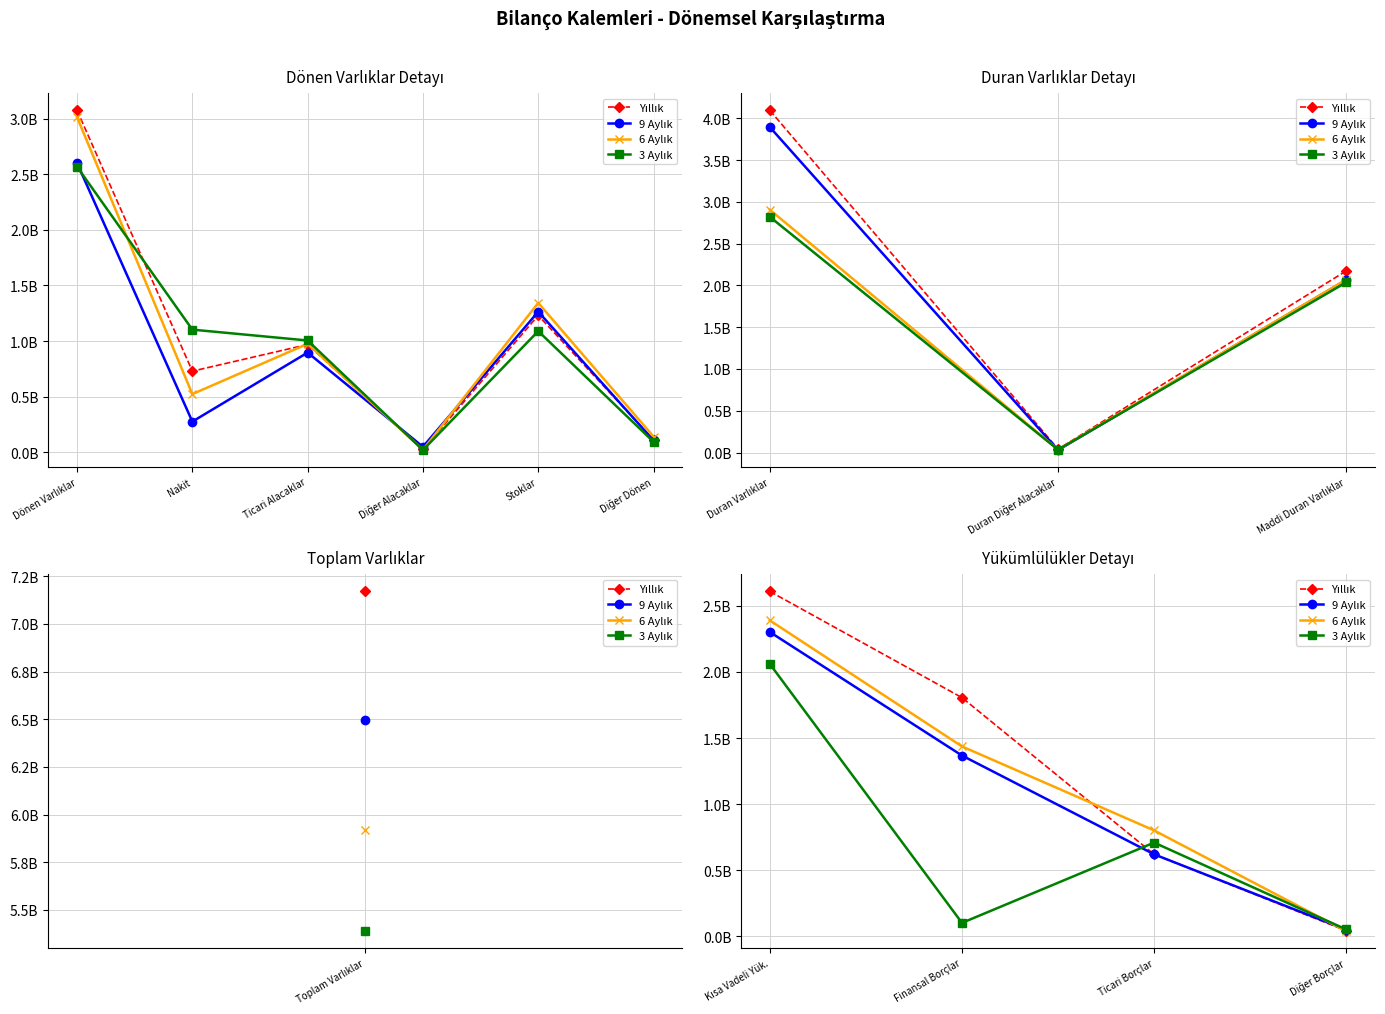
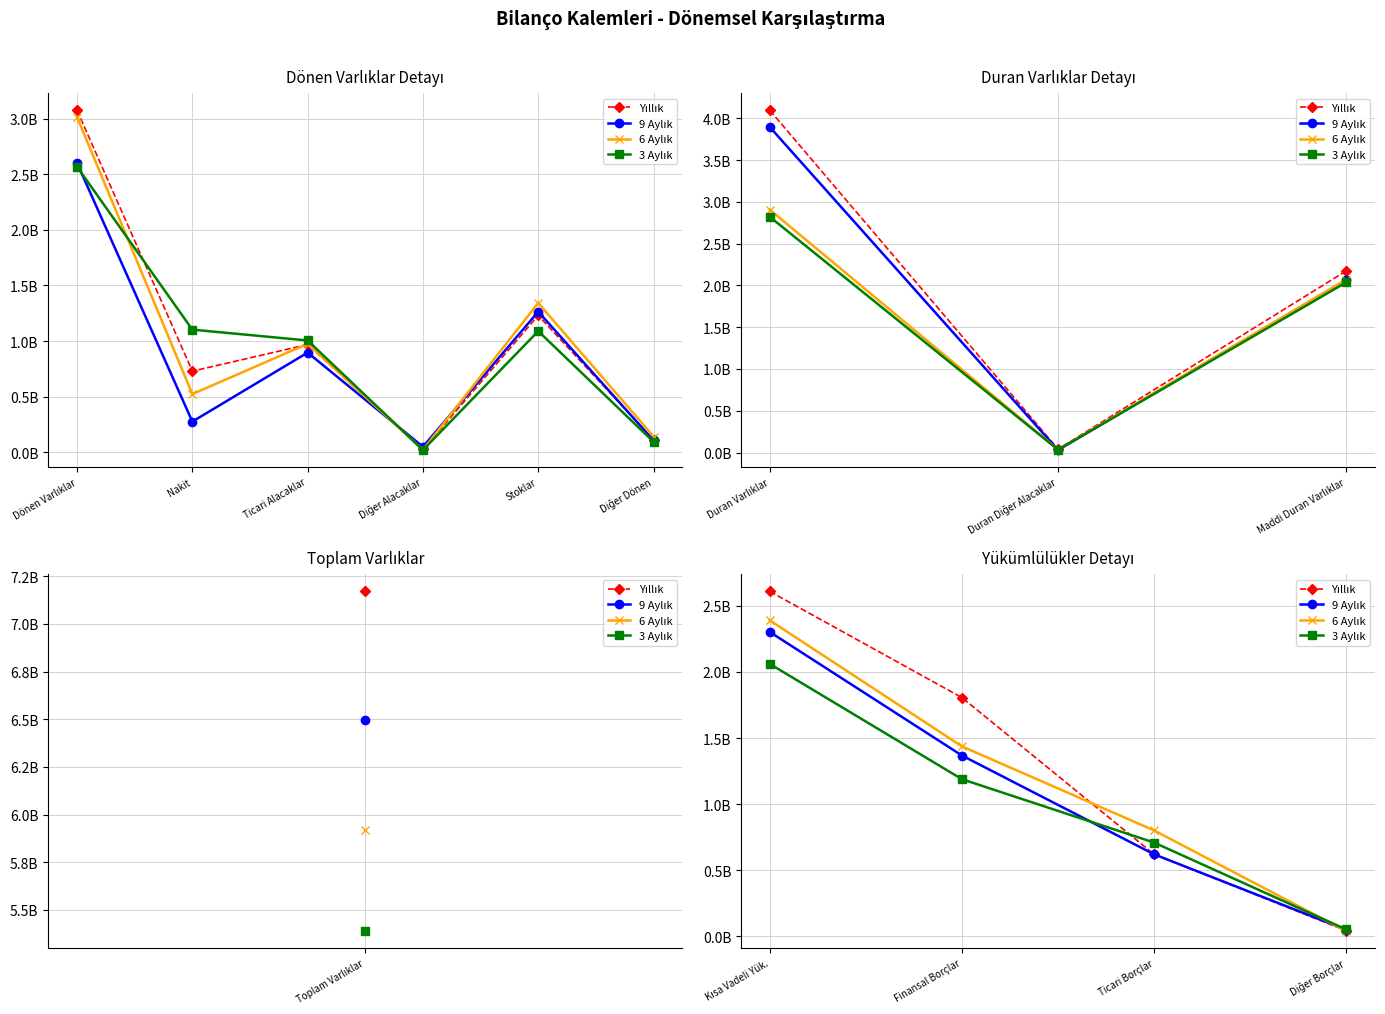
  {
    "Dönen Varlıklar Detayı": {
      "Yıllık": {
        "Dönen Varlıklar": 3080000000,
        "Nakit": 730000000,
        "Stoklar": 1230000000
      },
      "9 Aylık": {
        "Dönen Varlıklar": 2600000000,
        "Nakit": 280000000,
        "Ticari Alacaklar": 900000000,
        "Diğer Alacaklar": 50000000,
        "Stoklar": 1260000000
      },
      "6 Aylık": {
        "Dönen Varlıklar": 3010000000,
        "Nakit": 520000000,
        "Stoklar": 1340000000,
        "Diğer Dönen": 140000000
      },
      "3 Aylık": {
        "Dönen Varlıklar": 2570000000,
        "Nakit": 1100000000,
        "Ticari Alacaklar": 1010000000,
        "Stoklar": 1090000000
      }
    },
    "Duran Varlıklar Detayı": {
      "Yıllık": {
        "Duran Varlıklar": 4100000000,
        "Maddi Duran Varlıklar": 2200000000
      },
      "9 Aylık": {
        "Duran Varlıklar": 3900000000
      },
      "6 Aylık": {
        "Duran Varlıklar": 2900000000
      },
      "3 Aylık": {
        "Duran Varlıklar": 2800000000
      }
    },
    "Yükümlülükler Detayı": {
      "Yıllık": {
        "Kısa Vadeli Yük.": 2610000000,
        "Finansal Borçlar": 1810000000
      },
      "9 Aylık": {
        "Kısa Vadeli Yük.": 2300000000,
        "Finansal Borçlar": 1370000000
      },
      "6 Aylık": {
        "Kısa Vadeli Yük.": 2390000000,
        "Finansal Borçlar": 1440000000,
        "Ticari Borçlar": 800000000
      },
      "3 Aylık": {
        "Kısa Vadeli Yük.": 2060000000,
-       "Finansal Borçlar": 100000000,
+       "Finansal Borçlar": 1190000000,
        "Ticari Borçlar": 710000000
      }
    }
  }
